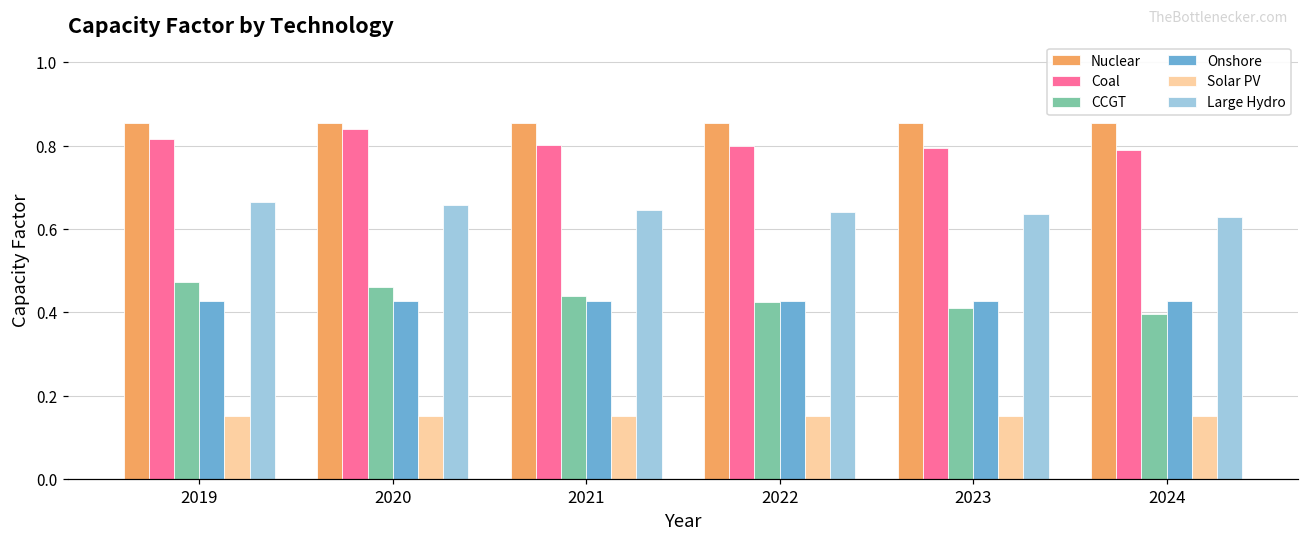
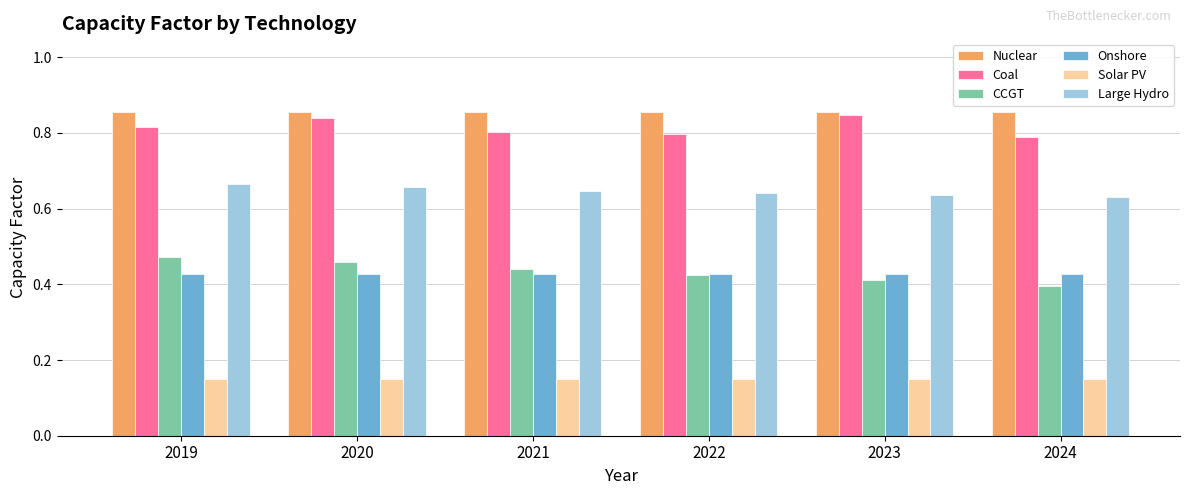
  {
    "Nuclear": {
      "2019": 0.86,
      "2020": 0.86,
      "2021": 0.86,
      "2022": 0.86,
      "2023": 0.86,
      "2024": 0.86
    },
    "Coal": {
      "2019": 0.82,
      "2020": 0.84,
      "2021": 0.80,
      "2022": 0.80,
-     "2023": 0.80,
+     "2023": 0.85,
      "2024": 0.79
    },
    "Solar PV": {
      "2019": 0.15,
      "2020": 0.15,
      "2021": 0.15,
      "2022": 0.15,
      "2023": 0.15,
      "2024": 0.15
    }
  }
